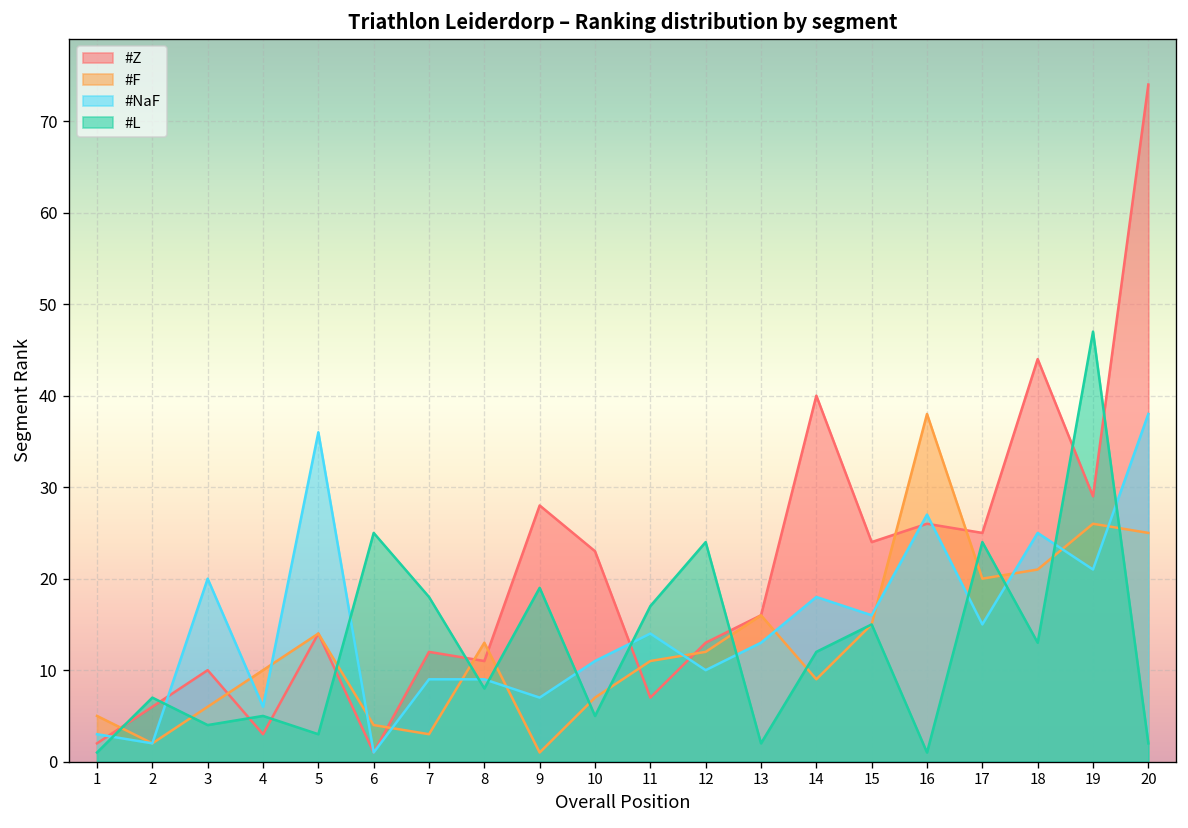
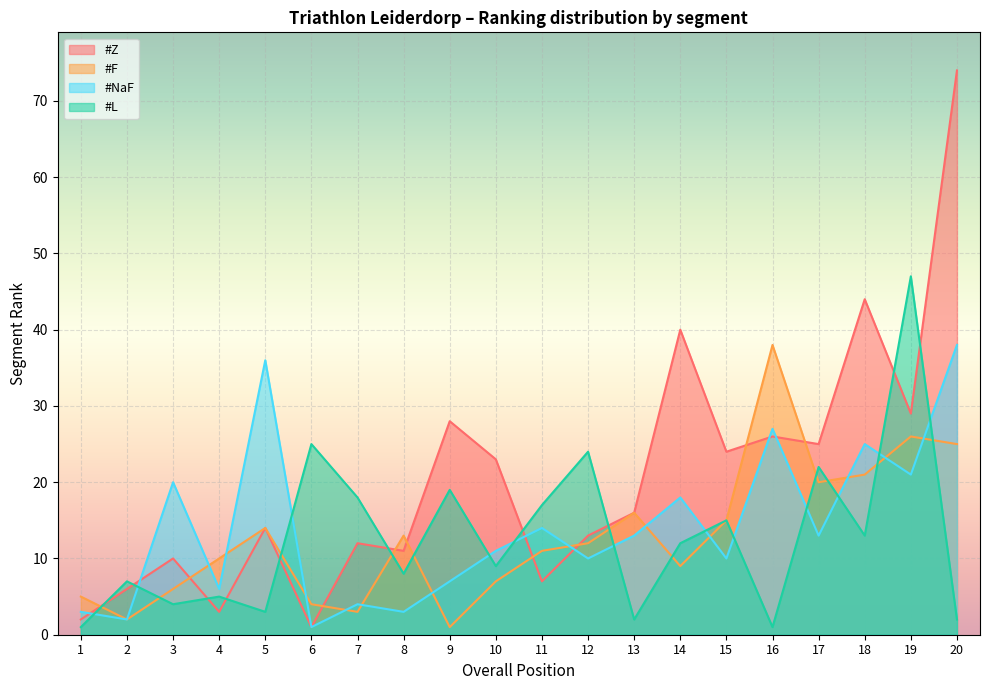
  {
    "#NaF": {
      "1": 3,
      "3": 20,
      "4": 6,
      "5": 36,
-     "7": 9,
-     "8": 9,
+     "7": 4,
+     "8": 3,
      "9": 7,
      "10": 11,
      "11": 14,
      "12": 10,
      "13": 13,
      "14": 18,
-     "15": 16,
+     "15": 10,
      "16": 27,
-     "17": 15,
+     "17": 13,
      "18": 25,
      "19": 21,
      "20": 38
    },
    "#L": {
      "1": 1,
      "2": 7,
      "3": 4,
      "4": 5,
      "5": 3,
      "6": 25,
      "7": 18,
      "8": 8,
      "9": 19,
-     "10": 5,
+     "10": 9,
      "11": 17,
      "12": 24,
      "13": 2,
      "14": 12,
      "16": 1,
-     "17": 24,
+     "17": 22,
      "18": 13,
      "19": 47,
      "20": 2
    }
  }
